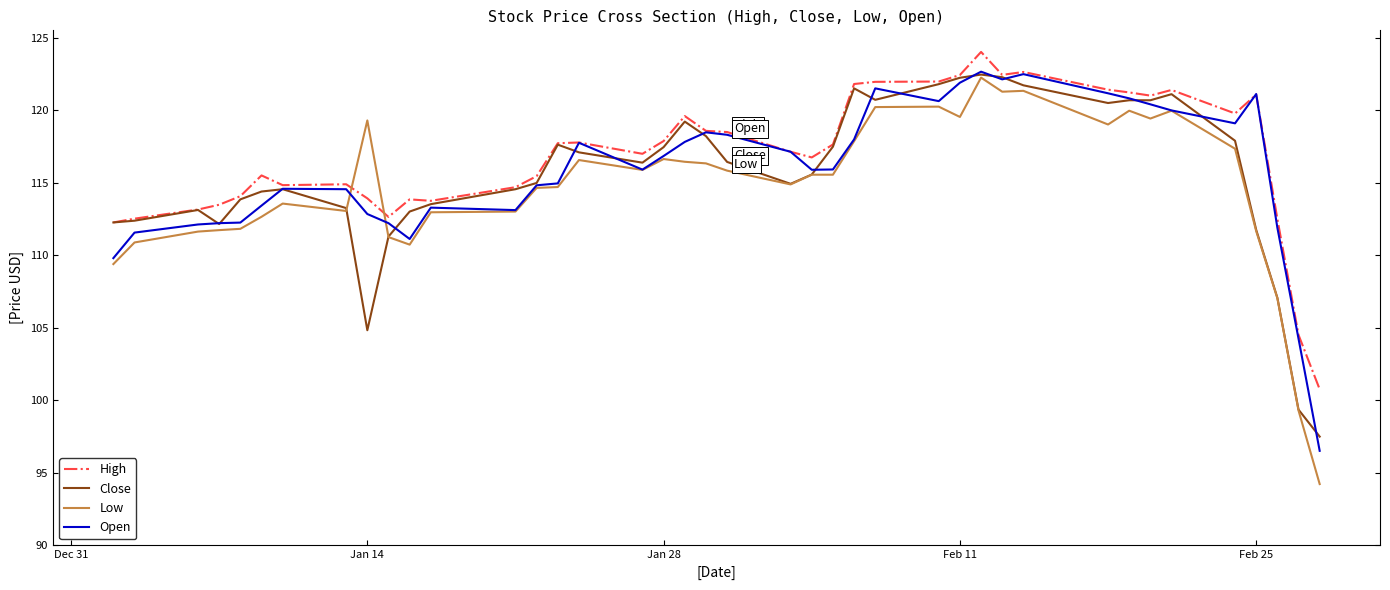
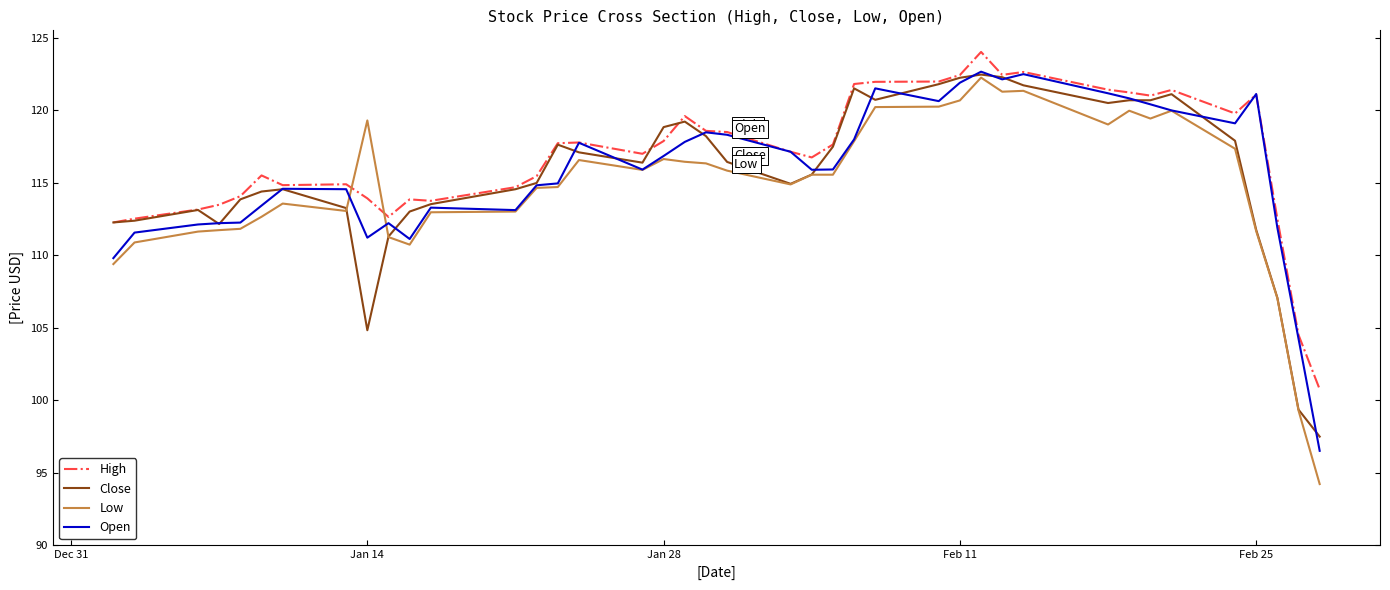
  {
    "High": {
      "Jan 14": 113.9,
      "Jan 28": 117.9,
      "Feb 11": 122.4
    },
    "Close": {
      "Jan 14": 104.8,
-     "Jan 28": 117.5,
+     "Jan 28": 118.8,
      "Feb 11": 122.2
    },
    "Low": {
      "Jan 14": 119.3,
      "Jan 28": 116.6,
-     "Feb 11": 119.5
+     "Feb 11": 120.7
    },
    "Open": {
-     "Jan 14": 112.8,
+     "Jan 14": 111.2,
      "Jan 28": 116.8,
      "Feb 11": 121.9
    }
  }
